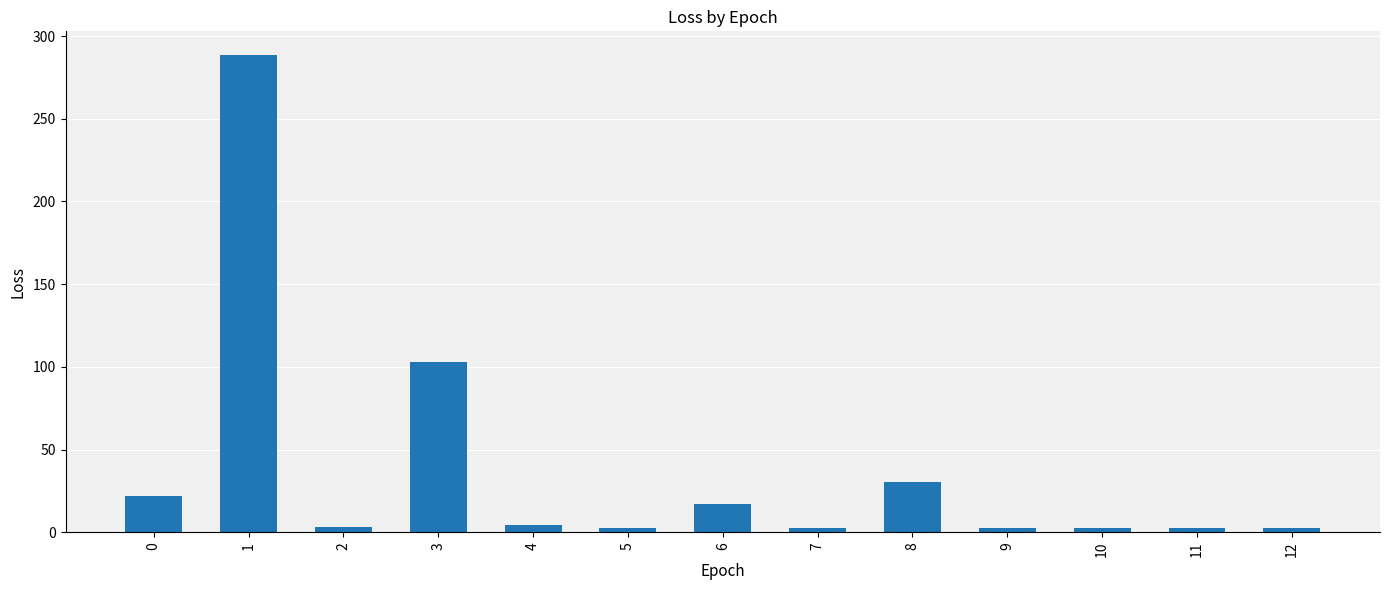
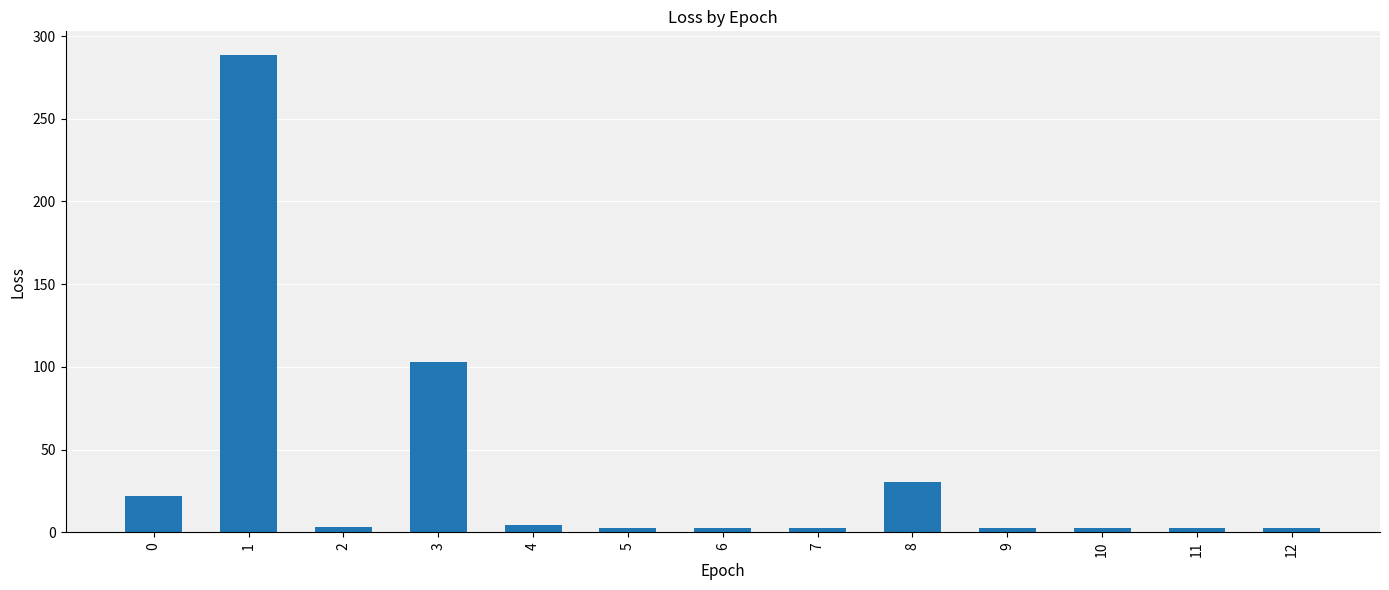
  {
    "0": 22,
    "1": 288,
    "2": 3,
    "3": 103,
    "4": 5,
    "5": 3,
-   "6": 17,
+   "6": 3,
    "7": 3,
    "8": 30,
    "9": 2,
    "10": 2,
    "11": 2,
    "12": 2
  }
